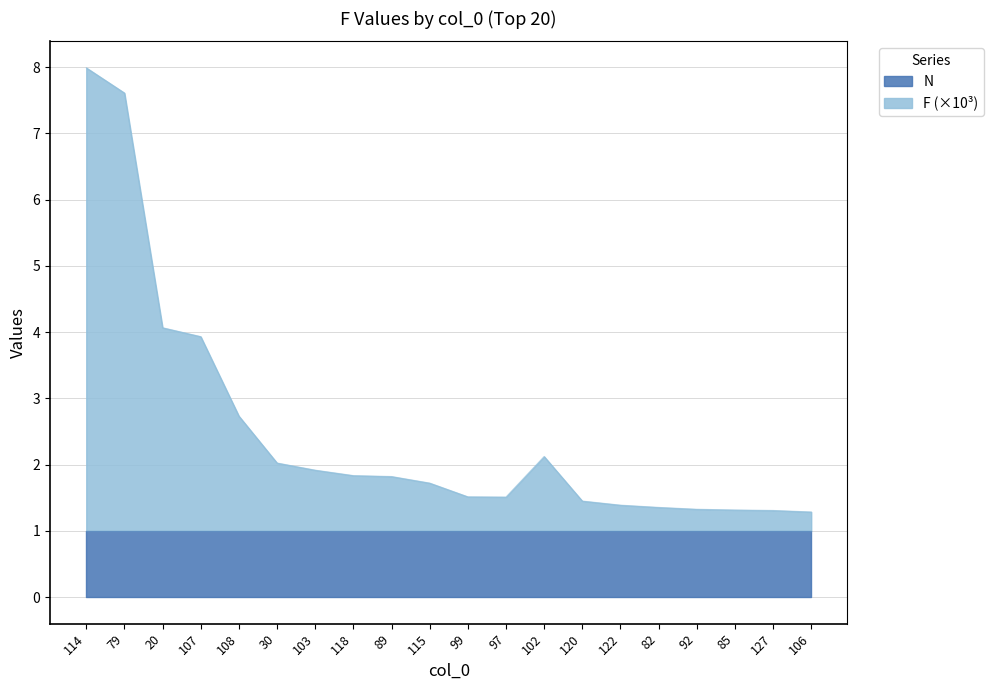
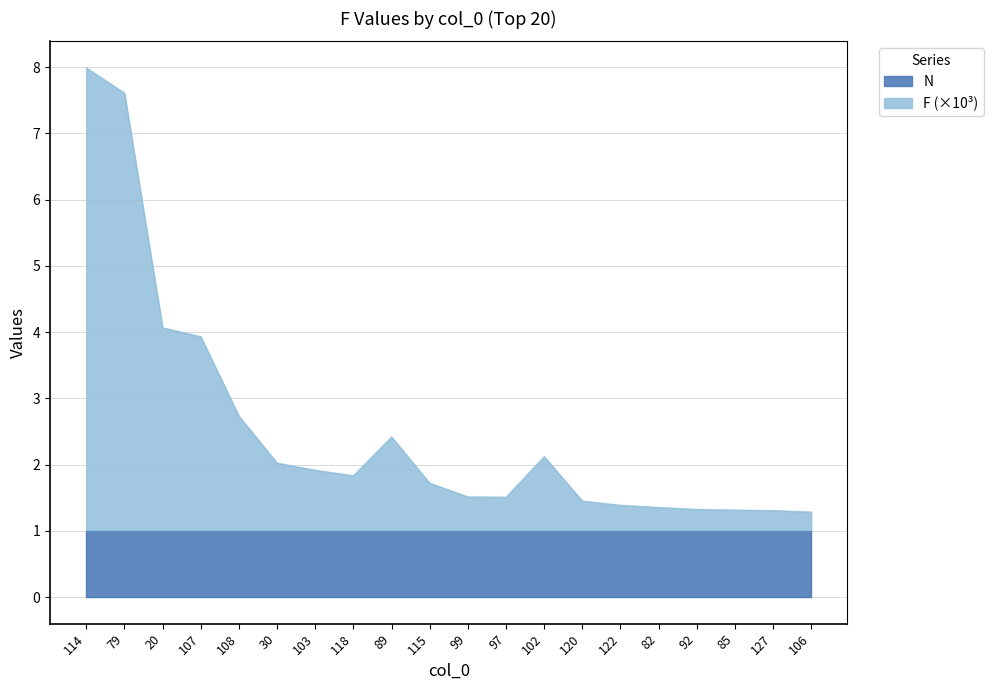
  {
    "N": {
      "114": 1.0,
      "79": 1.0,
      "20": 1.0,
      "107": 1.0,
      "108": 1.0,
      "30": 1.0,
      "103": 1.0,
      "118": 1.0,
      "89": 1.0,
      "115": 1.0,
      "99": 1.0,
      "97": 1.0,
      "102": 1.0,
      "120": 1.0,
      "122": 1.0,
      "82": 1.0,
      "92": 1.0,
      "85": 1.0,
      "127": 1.0,
      "106": 1.0
    },
    "F (×10³)": {
      "114": 8.0,
      "79": 7.6,
      "20": 4.1,
      "107": 3.9,
      "108": 2.7,
      "30": 2.0,
      "103": 1.9,
      "118": 1.8,
-     "89": 1.8,
+     "89": 2.4,
      "115": 1.7,
      "99": 1.5,
      "97": 1.5,
      "102": 2.1,
      "120": 1.5,
      "122": 1.4,
      "82": 1.4,
      "92": 1.3,
      "85": 1.3,
      "127": 1.3,
      "106": 1.3
    }
  }
